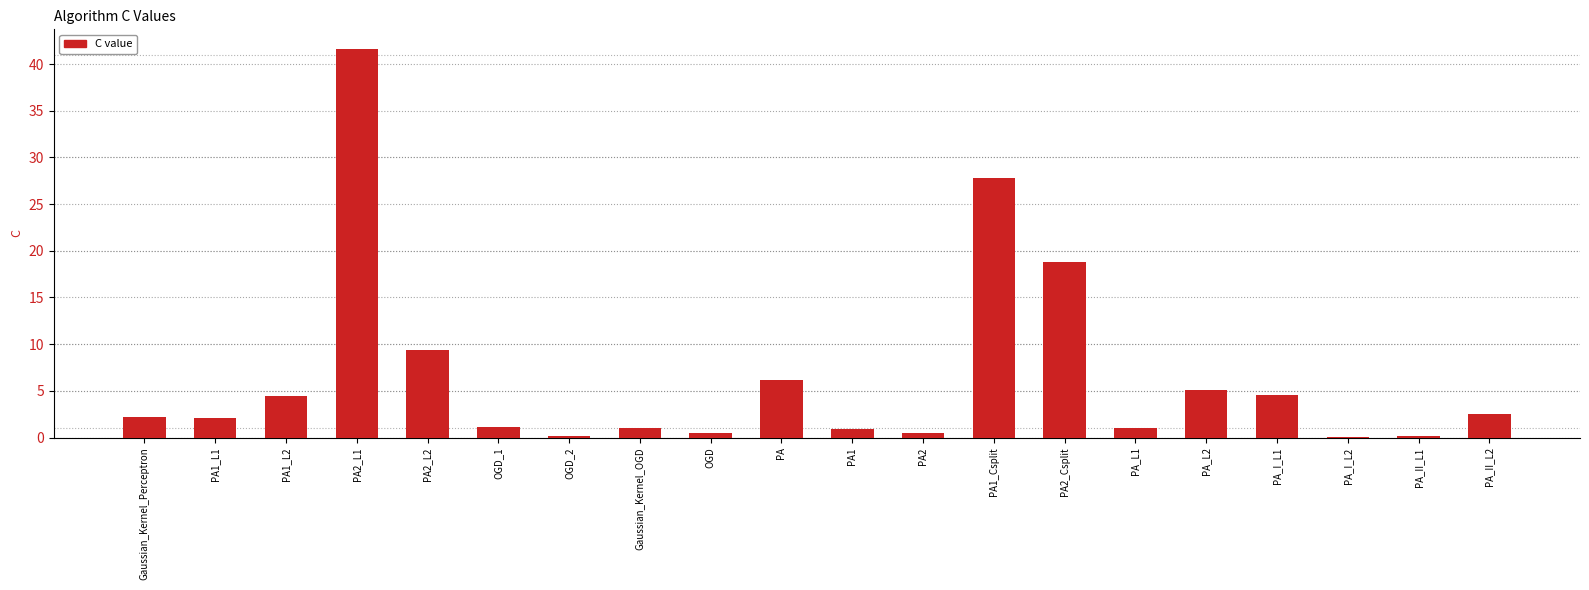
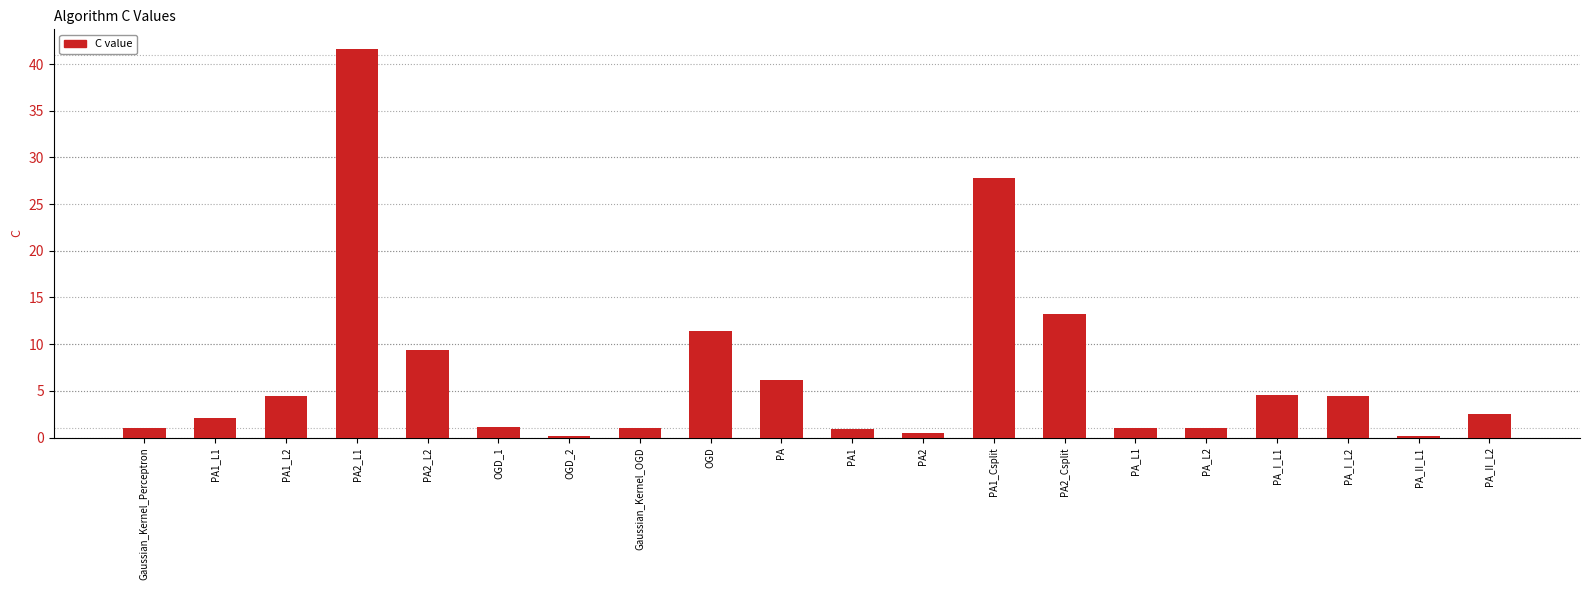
  {
-   "Gaussian_Kernel_Perceptron": 2,
+   "Gaussian_Kernel_Perceptron": 1,
    "PA1_L1": 2,
    "PA1_L2": 4,
    "PA2_L1": 42,
    "PA2_L2": 9,
    "OGD_1": 1,
    "Gaussian_Kernel_OGD": 1,
-   "OGD": 1,
+   "OGD": 11,
    "PA": 6,
    "PA1": 1,
    "PA2": 0,
    "PA1_Csplit": 28,
-   "PA2_Csplit": 19,
+   "PA2_Csplit": 13,
    "PA_L1": 1,
-   "PA_L2": 5,
+   "PA_L2": 1,
    "PA_I_L1": 5,
-   "PA_I_L2": 0,
+   "PA_I_L2": 4,
    "PA_II_L2": 3
  }
